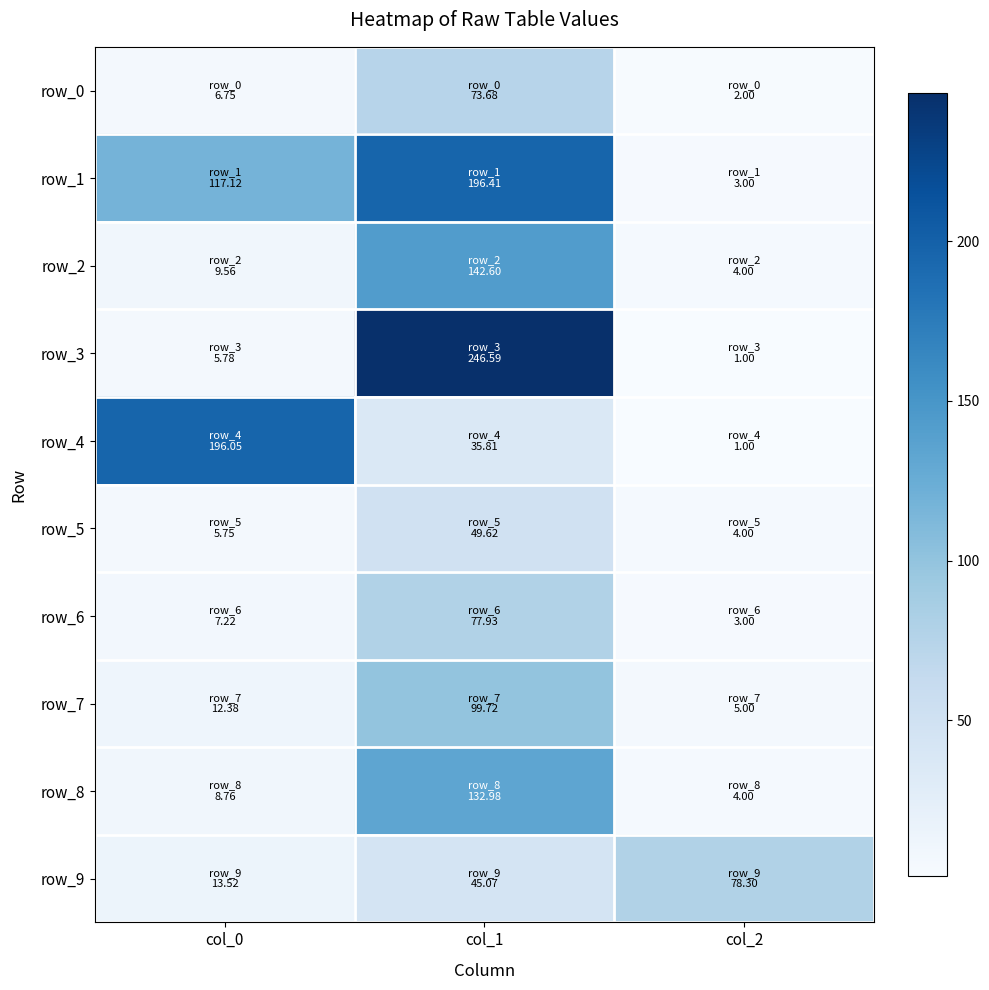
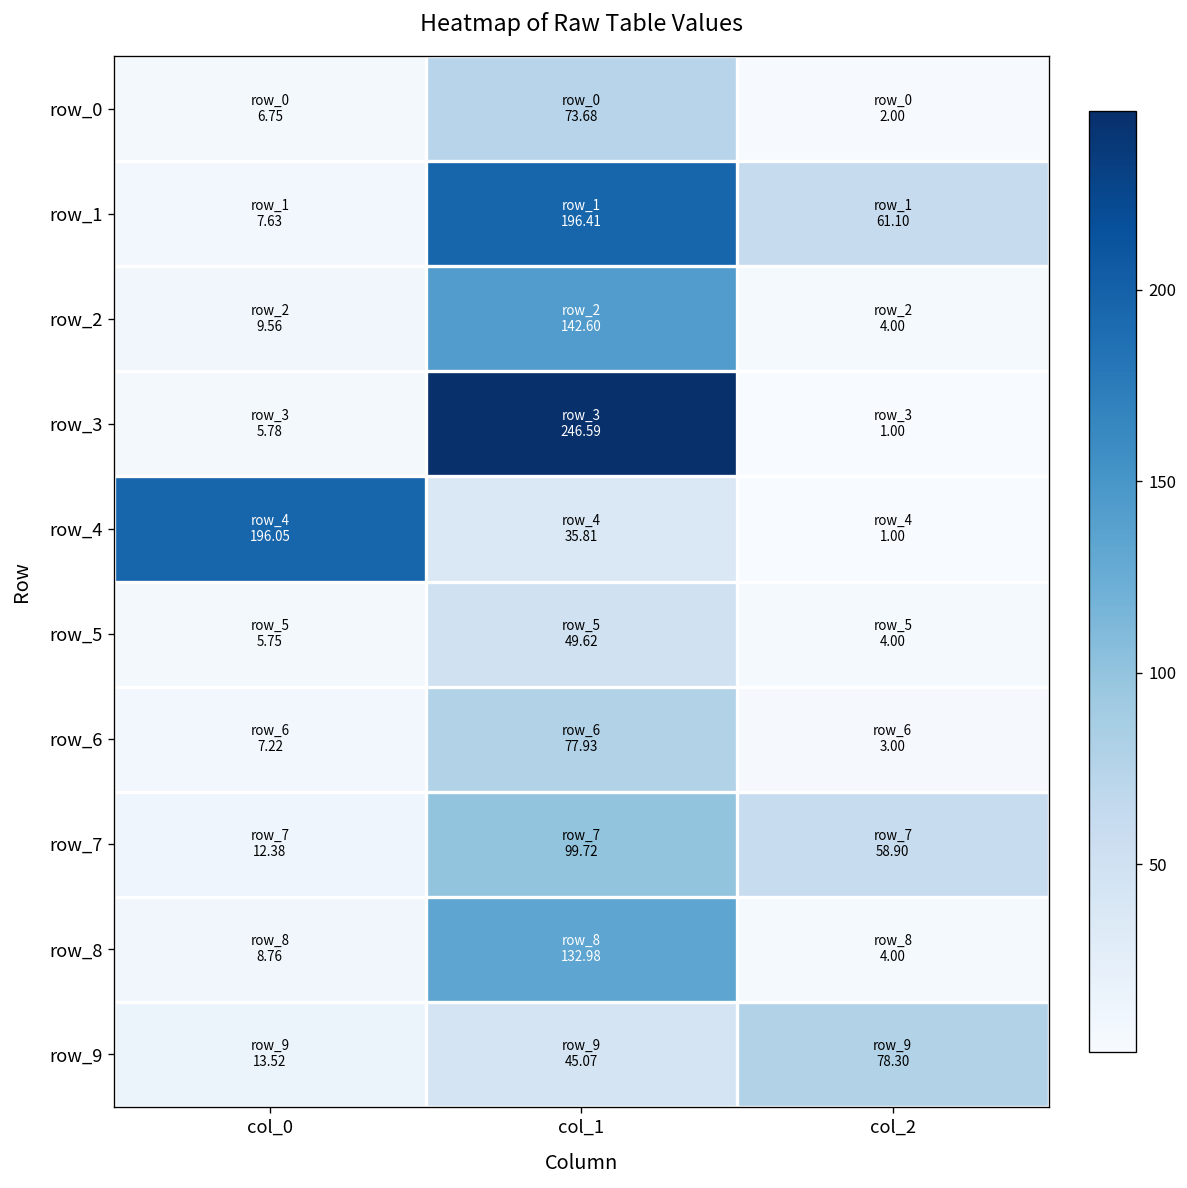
  {
    "row_1": {
-     "col_0": 117.12,
-     "col_2": 3.00
+     "col_0": 7.63,
+     "col_2": 61.10
    },
    "row_7": {
-     "col_2": 5.00
+     "col_2": 58.90
    }
  }
